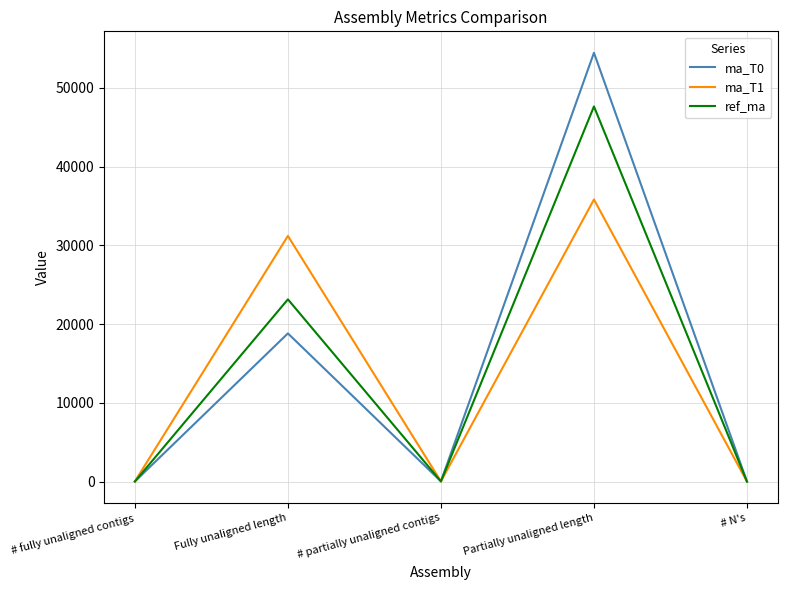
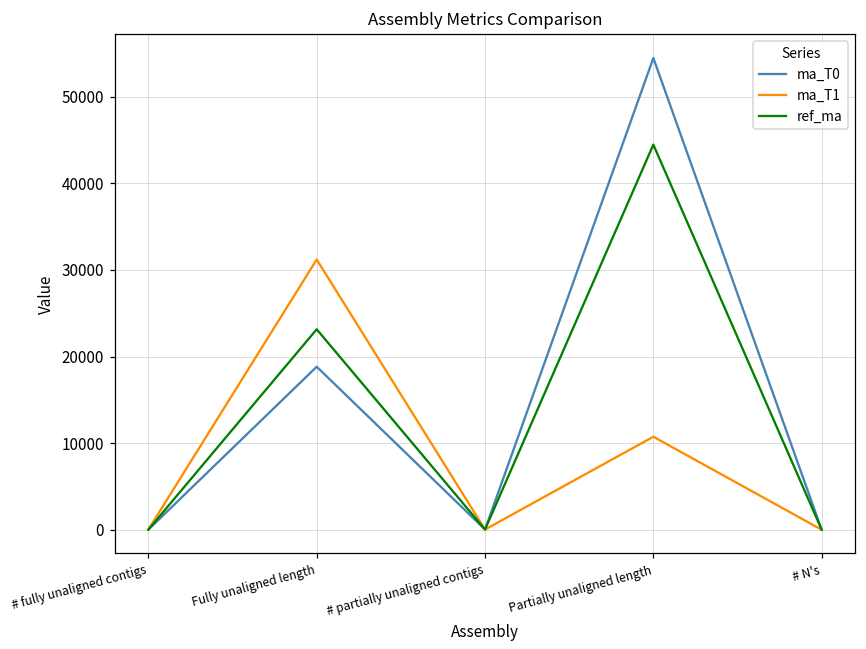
  {
    "ma_T0": {
      "Fully unaligned length": 19000,
      "Partially unaligned length": 54000
    },
    "ma_T1": {
      "Fully unaligned length": 31000,
-     "Partially unaligned length": 36000
+     "Partially unaligned length": 11000
    },
    "ref_ma": {
      "Fully unaligned length": 23000,
-     "Partially unaligned length": 48000
+     "Partially unaligned length": 44000
    }
  }
